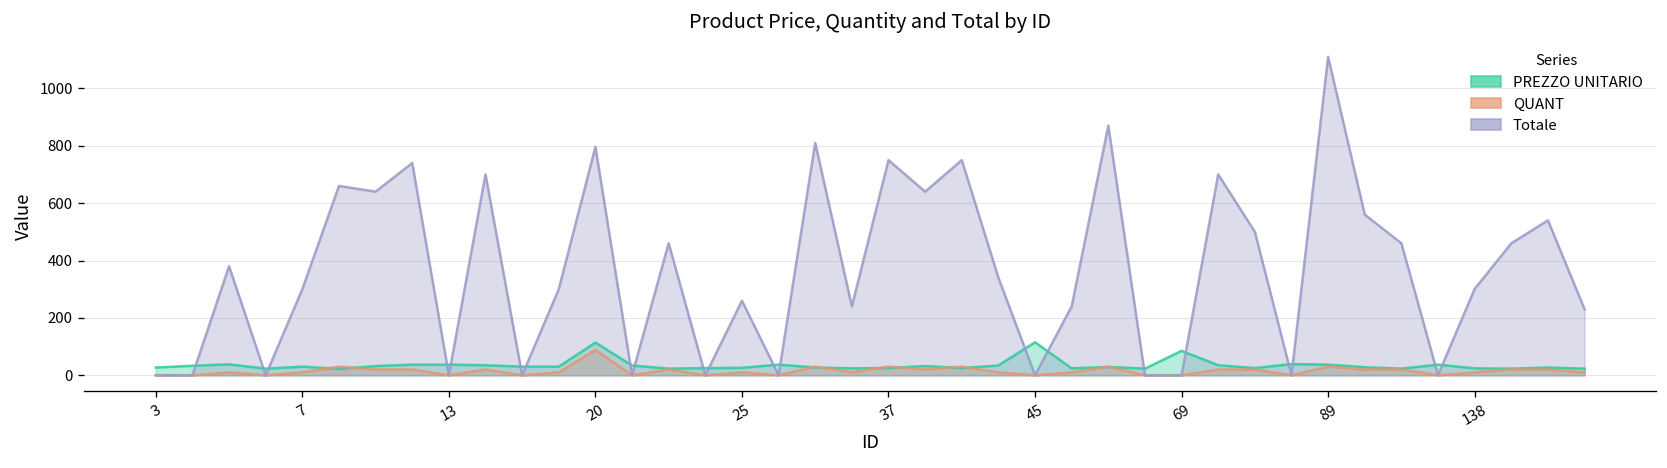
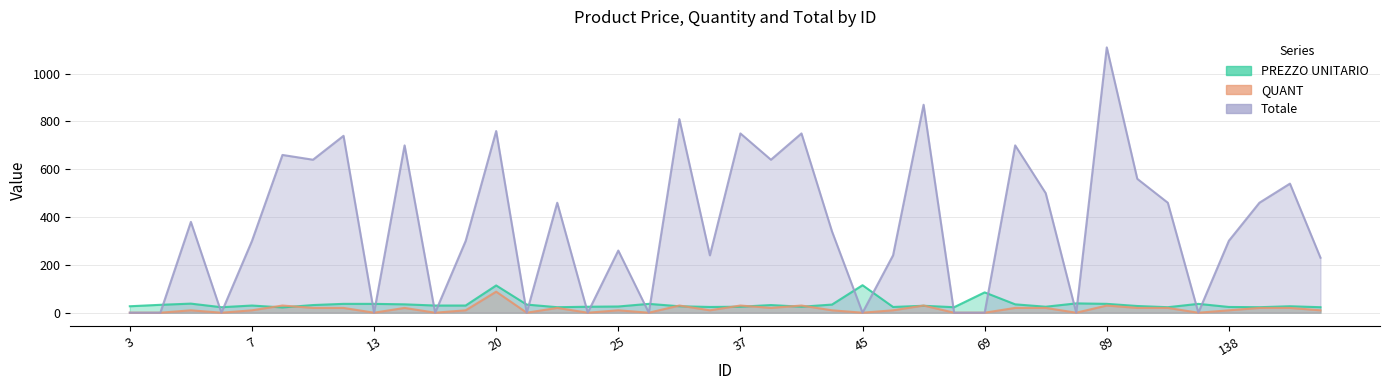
  {
    "PREZZO UNITARIO": {
      "20": 110,
      "45": 120,
      "69": 90,
      "138": 20
    },
    "QUANT": {
      "20": 90,
      "138": 10
    },
    "Totale": {
-     "20": 800,
+     "20": 760,
      "89": 1110,
      "138": 300
    }
  }
